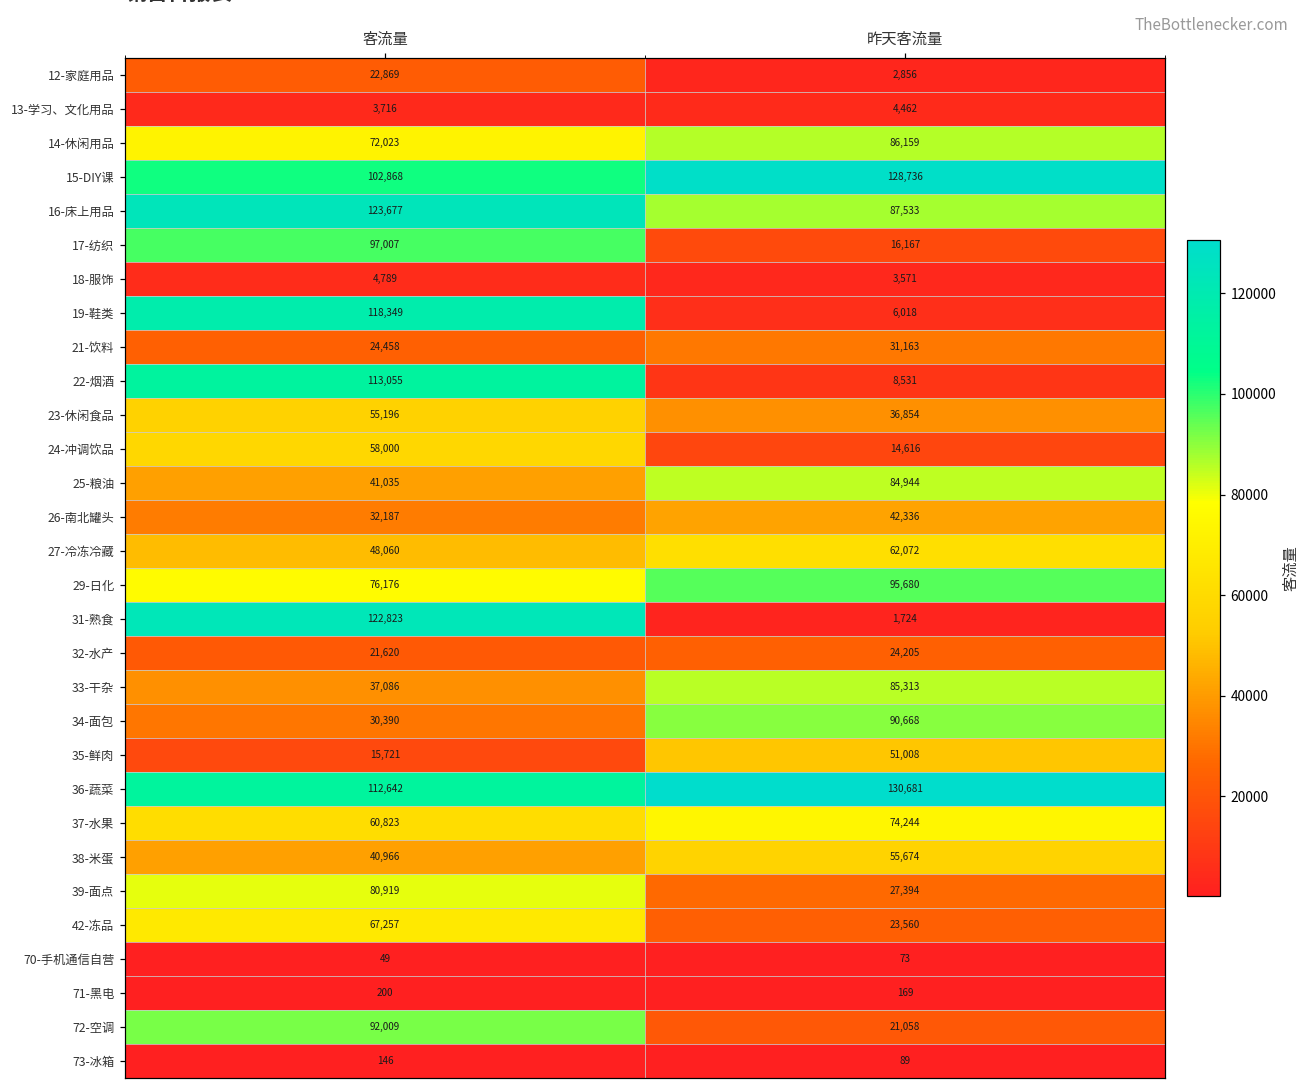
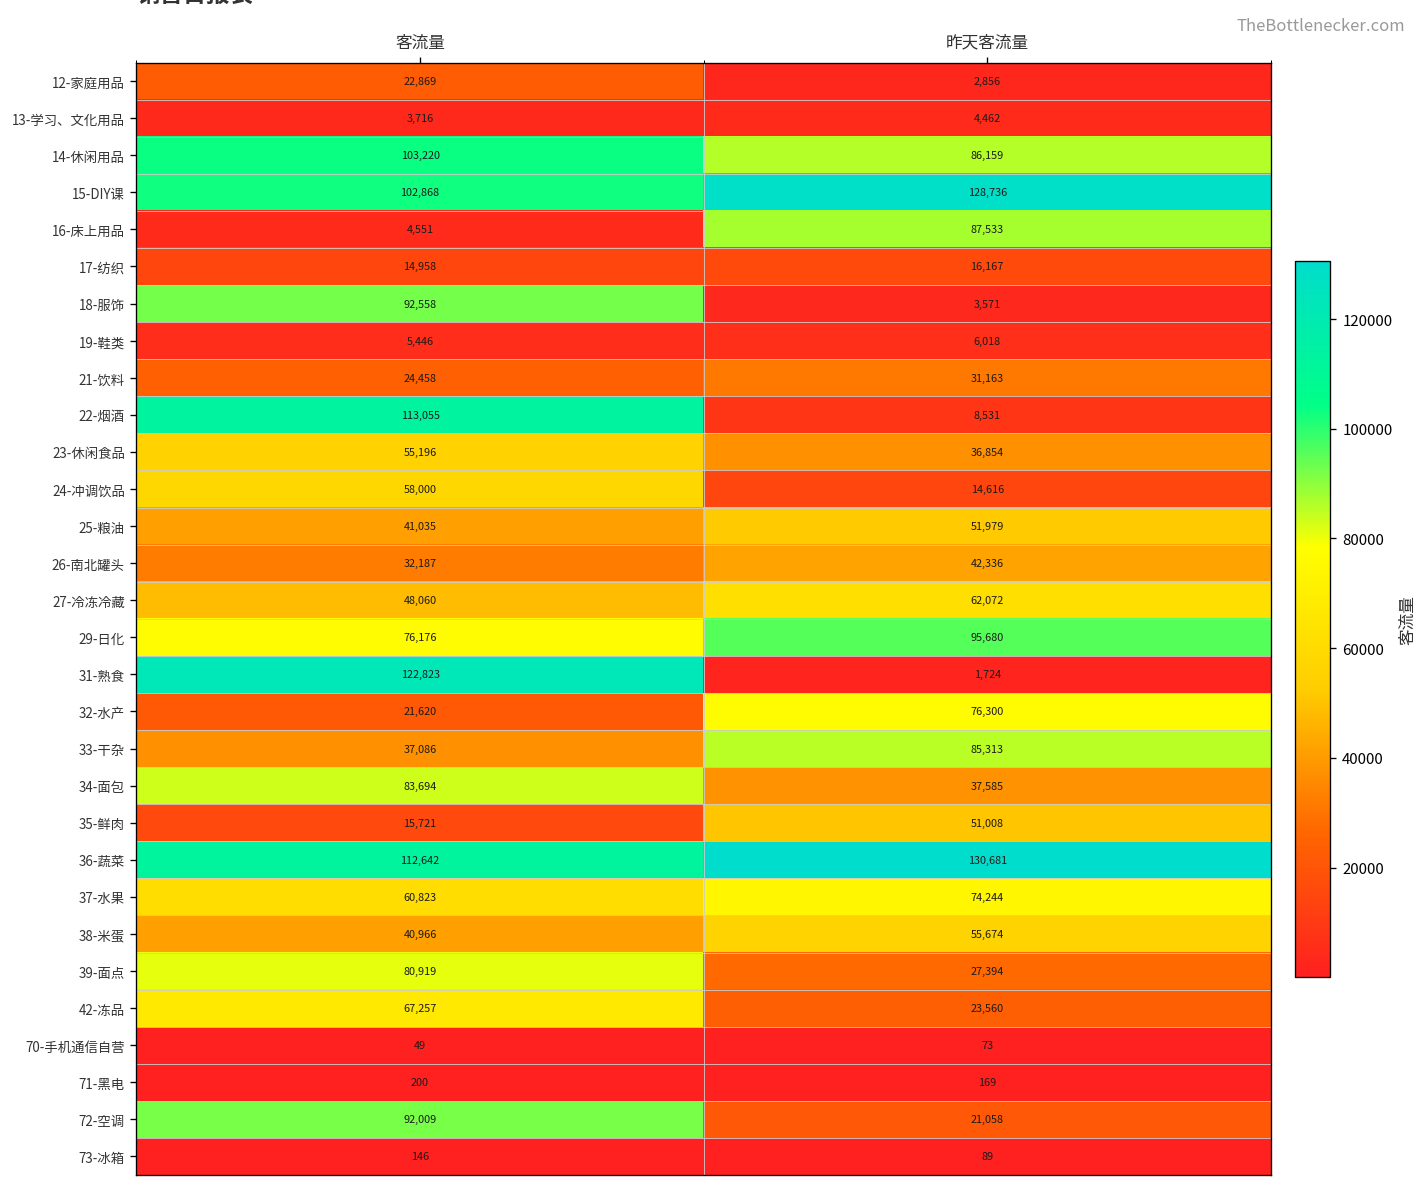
  {
    "12-家庭用品": {
      "客流量": "22,869",
      "昨天客流量": "2,856"
    },
    "13-学习、文化用品": {
      "客流量": "3,716",
      "昨天客流量": "4,462"
    },
    "14-休闲用品": {
-     "客流量": "72,023",
+     "客流量": "103,220",
      "昨天客流量": "86,159"
    },
    "15-DIY课": {
      "客流量": "102,868",
      "昨天客流量": "128,736"
    },
    "16-床上用品": {
-     "客流量": "123,677",
+     "客流量": "4,551",
      "昨天客流量": "87,533"
    },
    "17-纺织": {
-     "客流量": "97,007",
+     "客流量": "14,958",
      "昨天客流量": "16,167"
    },
    "18-服饰": {
-     "客流量": "4,789",
+     "客流量": "92,558",
      "昨天客流量": "3,571"
    },
    "19-鞋类": {
-     "客流量": "118,349",
+     "客流量": "5,446",
      "昨天客流量": "6,018"
    },
    "21-饮料": {
      "客流量": "24,458",
      "昨天客流量": "31,163"
    },
    "22-烟酒": {
      "客流量": "113,055",
      "昨天客流量": "8,531"
    },
    "23-休闲食品": {
      "客流量": "55,196",
      "昨天客流量": "36,854"
    },
    "24-冲调饮品": {
      "客流量": "58,000",
      "昨天客流量": "14,616"
    },
    "25-粮油": {
      "客流量": "41,035",
-     "昨天客流量": "84,944"
+     "昨天客流量": "51,979"
    },
    "26-南北罐头": {
      "客流量": "32,187",
      "昨天客流量": "42,336"
    },
    "27-冷冻冷藏": {
      "客流量": "48,060",
      "昨天客流量": "62,072"
    },
    "29-日化": {
      "客流量": "76,176",
      "昨天客流量": "95,680"
    },
    "31-熟食": {
      "客流量": "122,823",
      "昨天客流量": "1,724"
    },
    "32-水产": {
      "客流量": "21,620",
-     "昨天客流量": "24,205"
+     "昨天客流量": "76,300"
    },
    "33-干杂": {
      "客流量": "37,086",
      "昨天客流量": "85,313"
    },
    "34-面包": {
-     "客流量": "30,390",
-     "昨天客流量": "90,668"
+     "客流量": "83,694",
+     "昨天客流量": "37,585"
    },
    "35-鲜肉": {
      "客流量": "15,721",
      "昨天客流量": "51,008"
    },
    "36-蔬菜": {
      "客流量": "112,642",
      "昨天客流量": "130,681"
    },
    "37-水果": {
      "客流量": "60,823",
      "昨天客流量": "74,244"
    },
    "38-米蛋": {
      "客流量": "40,966",
      "昨天客流量": "55,674"
    },
    "39-面点": {
      "客流量": "80,919",
      "昨天客流量": "27,394"
    },
    "42-冻品": {
      "客流量": "67,257",
      "昨天客流量": "23,560"
    },
    "70-手机通信自营": {
      "客流量": "49",
      "昨天客流量": "73"
    },
    "71-黑电": {
      "客流量": "200",
      "昨天客流量": "169"
    },
    "72-空调": {
      "客流量": "92,009",
      "昨天客流量": "21,058"
    },
    "73-冰箱": {
      "客流量": "146",
      "昨天客流量": "89"
    }
  }
